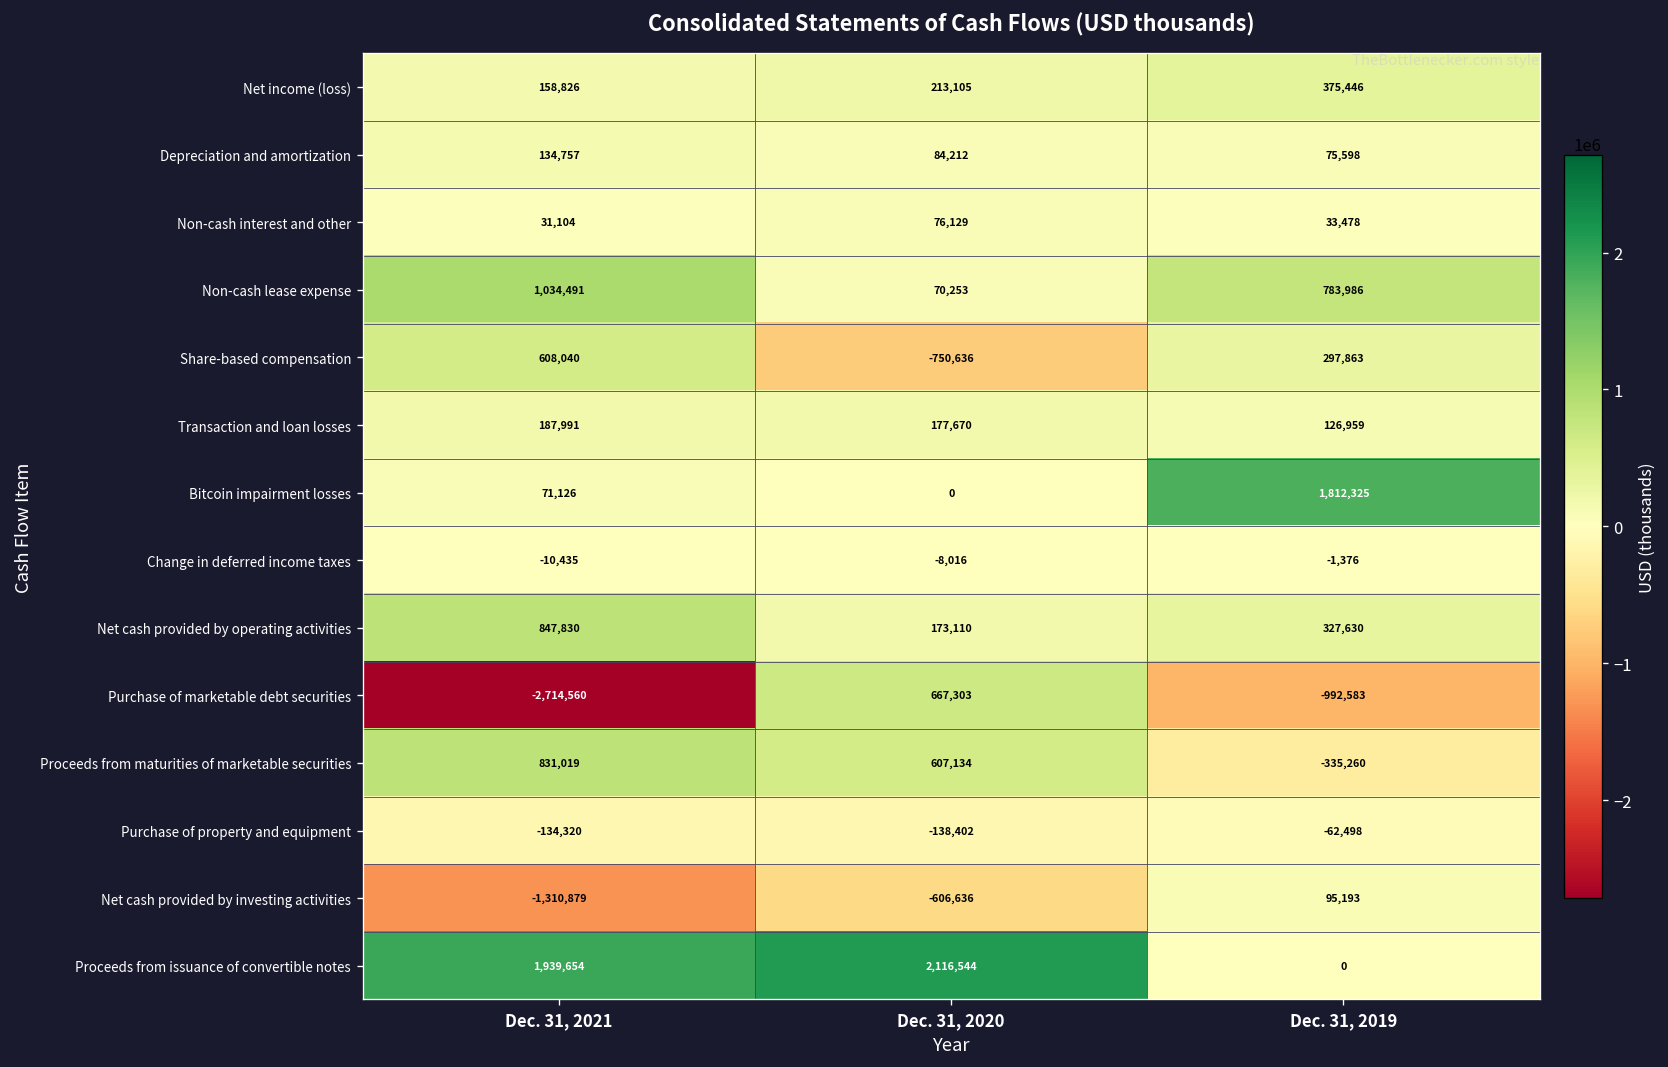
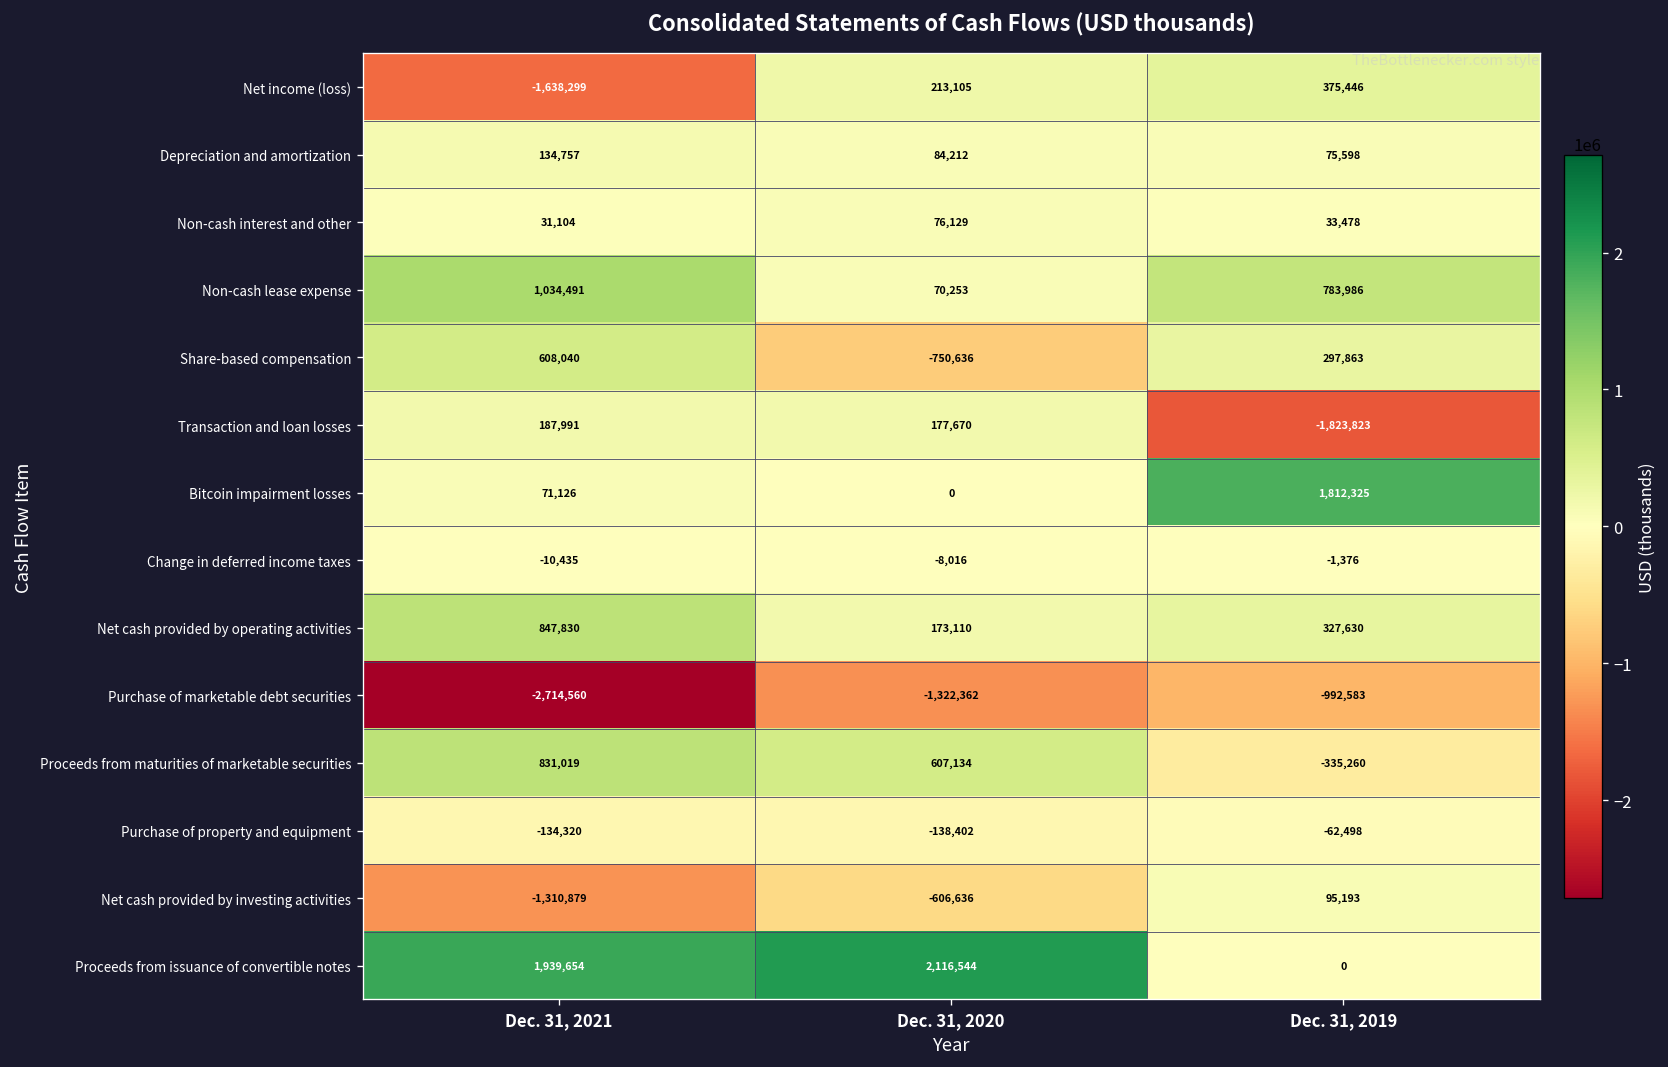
  {
    "Net income (loss)": {
-     "Dec. 31, 2021": "158,826",
+     "Dec. 31, 2021": "-1,638,299",
      "Dec. 31, 2020": "213,105"
    },
    "Depreciation and amortization": {
      "Dec. 31, 2021": "134,757",
      "Dec. 31, 2020": "84,212",
      "Dec. 31, 2019": "75,598"
    },
    "Non-cash interest and other": {
      "Dec. 31, 2021": "31,104",
      "Dec. 31, 2020": "76,129",
      "Dec. 31, 2019": "33,478"
    },
    "Non-cash lease expense": {
      "Dec. 31, 2021": "1,034,491",
      "Dec. 31, 2020": "70,253",
      "Dec. 31, 2019": "783,986"
    },
    "Share-based compensation": {
      "Dec. 31, 2021": "608,040",
      "Dec. 31, 2020": "-750,636",
      "Dec. 31, 2019": "297,863"
    },
    "Transaction and loan losses": {
      "Dec. 31, 2021": "187,991",
      "Dec. 31, 2020": "177,670",
-     "Dec. 31, 2019": "126,959"
+     "Dec. 31, 2019": "-1,823,823"
    },
    "Bitcoin impairment losses": {
      "Dec. 31, 2021": "71,126",
      "Dec. 31, 2020": "0",
      "Dec. 31, 2019": "1,812,325"
    },
    "Change in deferred income taxes": {
      "Dec. 31, 2021": "-10,435",
      "Dec. 31, 2020": "-8,016",
      "Dec. 31, 2019": "-1,376"
    },
    "Net cash provided by operating activities": {
      "Dec. 31, 2021": "847,830",
      "Dec. 31, 2020": "173,110",
      "Dec. 31, 2019": "327,630"
    },
    "Purchase of marketable debt securities": {
      "Dec. 31, 2021": "-2,714,560",
-     "Dec. 31, 2020": "667,303",
+     "Dec. 31, 2020": "-1,322,362",
      "Dec. 31, 2019": "-992,583"
    },
    "Proceeds from maturities of marketable securities": {
      "Dec. 31, 2021": "831,019",
      "Dec. 31, 2020": "607,134",
      "Dec. 31, 2019": "-335,260"
    },
    "Purchase of property and equipment": {
      "Dec. 31, 2021": "-134,320",
      "Dec. 31, 2020": "-138,402",
      "Dec. 31, 2019": "-62,498"
    },
    "Net cash provided by investing activities": {
      "Dec. 31, 2021": "-1,310,879",
      "Dec. 31, 2020": "-606,636",
      "Dec. 31, 2019": "95,193"
    },
    "Proceeds from issuance of convertible notes": {
      "Dec. 31, 2021": "1,939,654",
      "Dec. 31, 2020": "2,116,544",
      "Dec. 31, 2019": "0"
    }
  }
